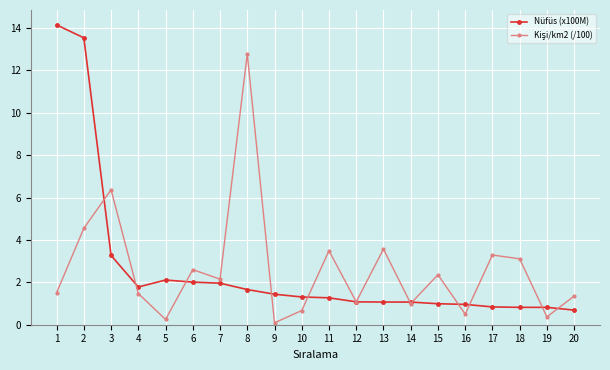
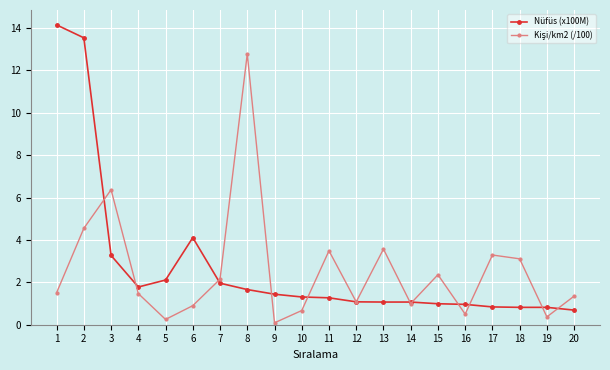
  {
    "Nüfüs (x100M)": {
      "1": 14.2,
      "2": 13.5,
      "3": 3.3,
      "4": 1.8,
      "5": 2.1,
-     "6": 2.0,
+     "6": 4.1,
      "7": 2.0,
      "8": 1.7,
      "9": 1.4,
      "10": 1.3,
      "11": 1.3,
      "13": 1.1,
      "15": 1.0,
      "16": 1.0,
      "17": 0.8,
      "18": 0.8,
      "19": 0.8,
      "20": 0.7
    },
    "Kişi/km2 (/100)": {
      "1": 1.5,
      "2": 4.6,
      "3": 6.4,
      "4": 1.5,
      "5": 0.3,
-     "6": 2.6,
+     "6": 0.9,
      "7": 2.2,
      "8": 12.8,
      "9": 0.1,
      "10": 0.7,
      "11": 3.5,
      "13": 3.6,
      "15": 2.4,
      "16": 0.5,
      "17": 3.3,
      "18": 3.1,
      "19": 0.4,
      "20": 1.4
    }
  }
